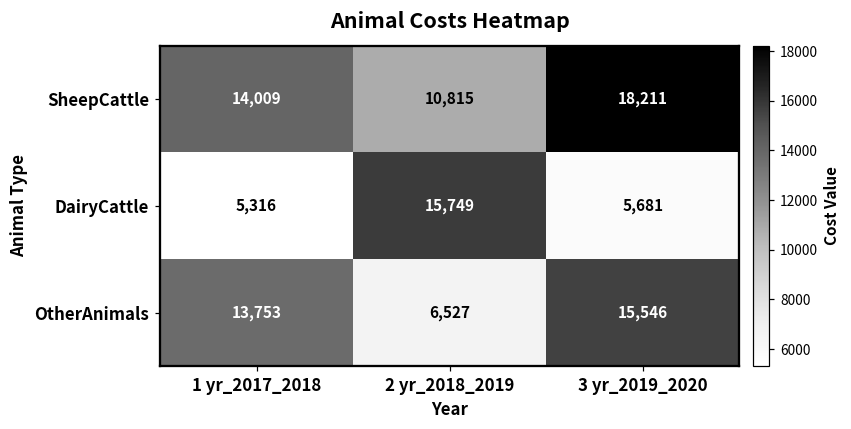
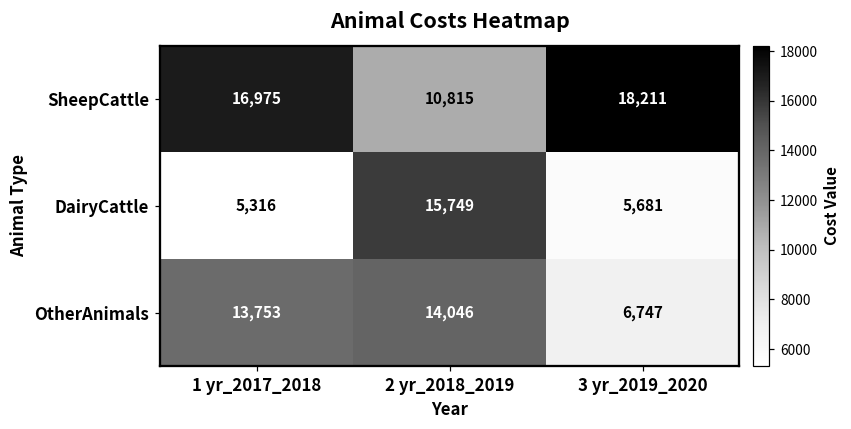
  {
    "SheepCattle": {
-     "1 yr_2017_2018": "14,009",
+     "1 yr_2017_2018": "16,975",
      "2 yr_2018_2019": "10,815",
      "3 yr_2019_2020": "18,211"
    },
    "DairyCattle": {
      "1 yr_2017_2018": "5,316",
      "2 yr_2018_2019": "15,749",
      "3 yr_2019_2020": "5,681"
    },
    "OtherAnimals": {
      "1 yr_2017_2018": "13,753",
-     "2 yr_2018_2019": "6,527",
-     "3 yr_2019_2020": "15,546"
+     "2 yr_2018_2019": "14,046",
+     "3 yr_2019_2020": "6,747"
    }
  }
